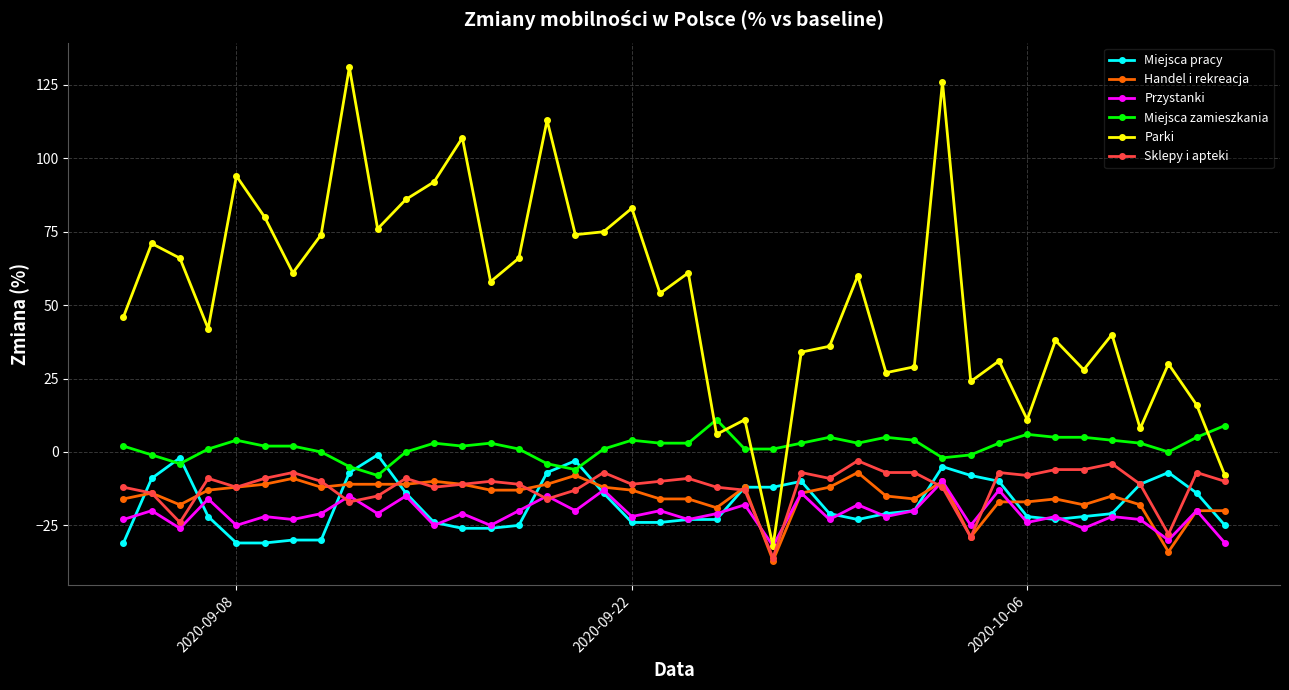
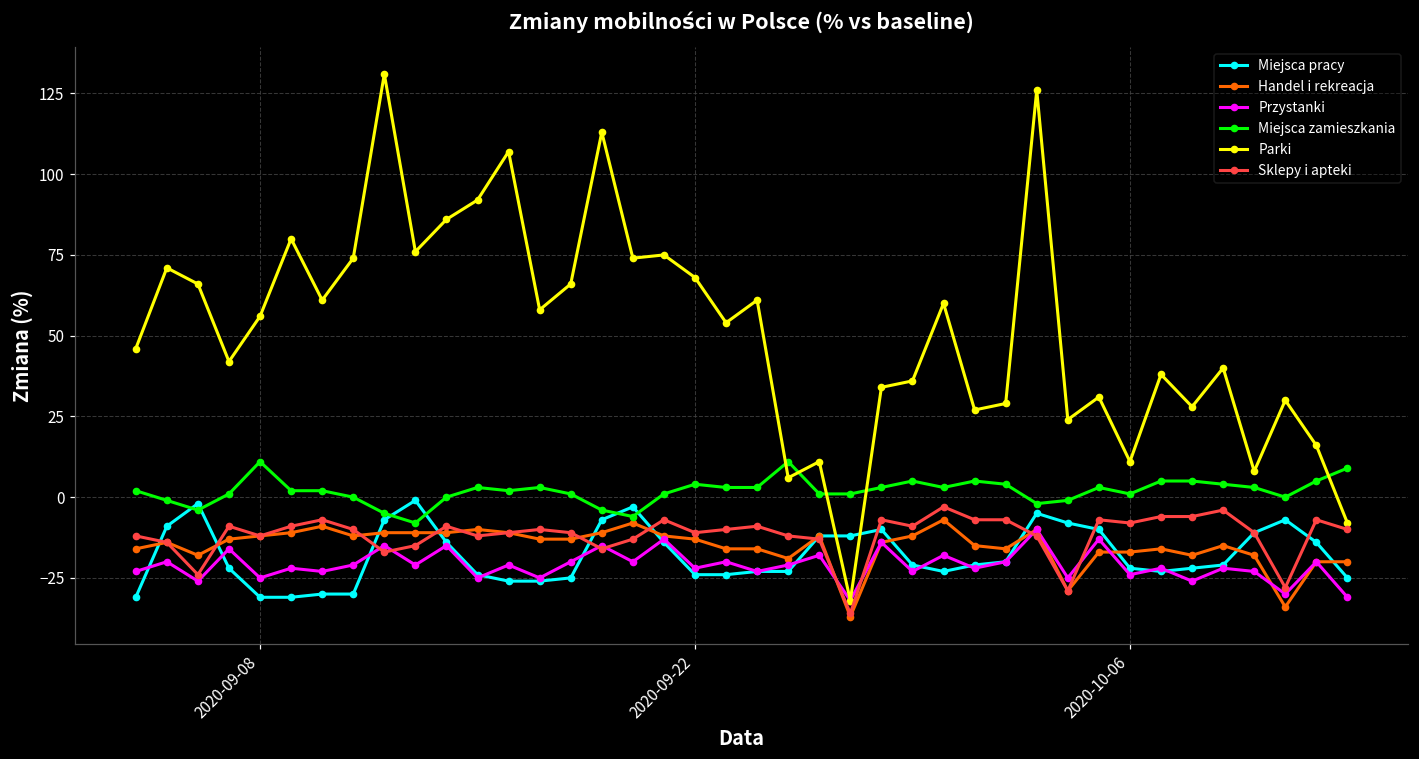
  {
    "Miejsca pracy": {
      "2020-09-08": -31,
      "2020-09-22": -24,
      "2020-10-06": -22
    },
    "Handel i rekreacja": {
      "2020-09-22": -13,
      "2020-10-06": -17
    },
    "Przystanki": {
      "2020-09-08": -25,
      "2020-09-22": -22,
      "2020-10-06": -24
    },
    "Miejsca zamieszkania": {
-     "2020-09-08": 4,
+     "2020-09-08": 11,
      "2020-09-22": 4,
-     "2020-10-06": 6
+     "2020-10-06": 1
    },
    "Parki": {
-     "2020-09-08": 94,
-     "2020-09-22": 83,
+     "2020-09-08": 56,
+     "2020-09-22": 68,
      "2020-10-06": 11
    },
    "Sklepy i apteki": {
      "2020-09-22": -11,
      "2020-10-06": -8
    }
  }
